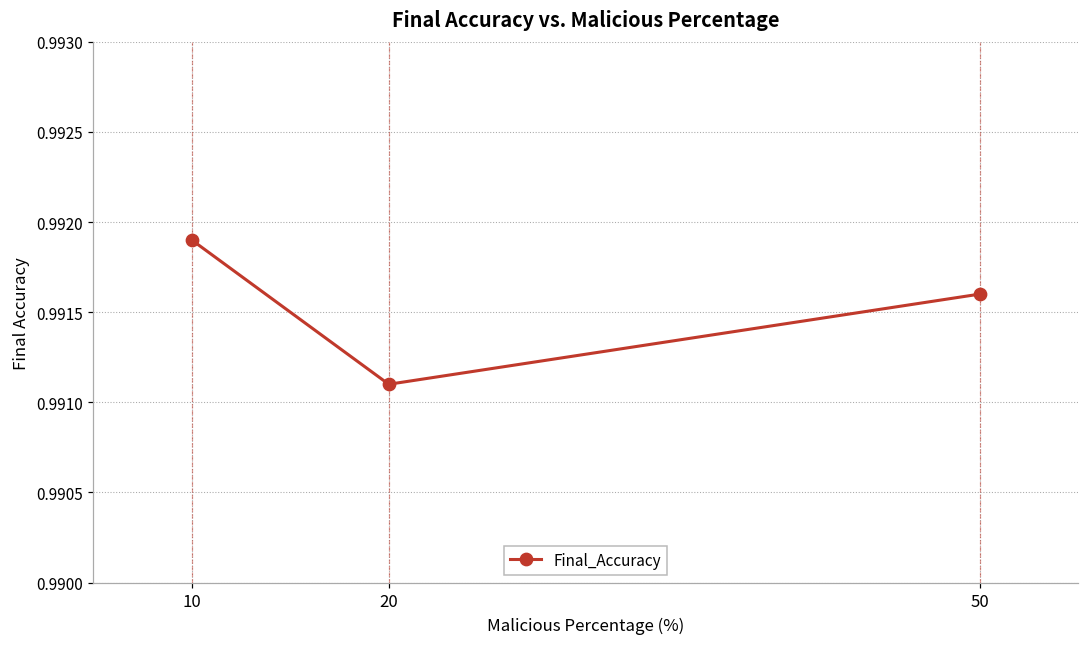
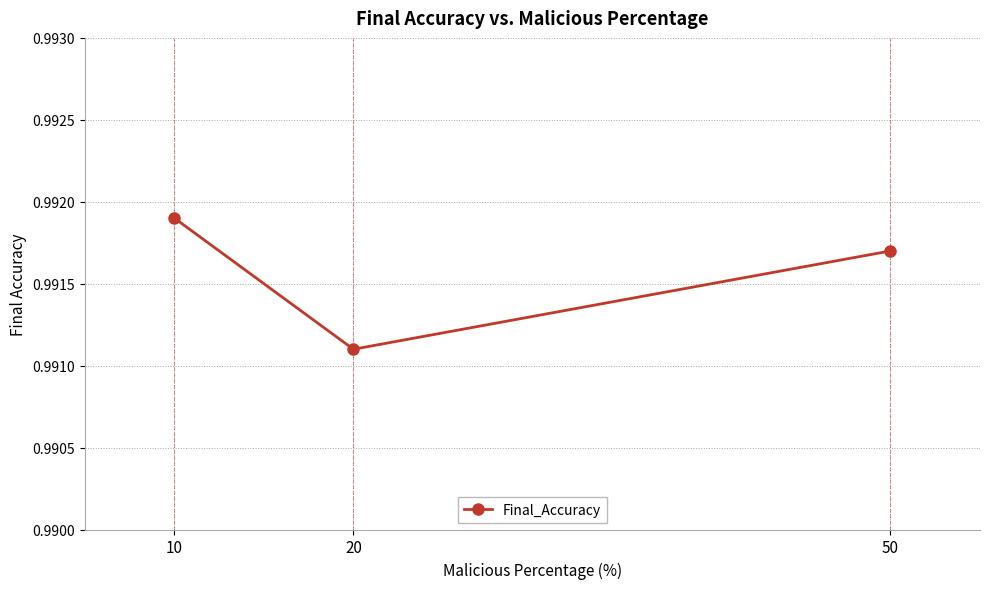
  {
    "10": 0.9919,
    "20": 0.9911,
-   "50": 0.9916
+   "50": 0.9917
  }
